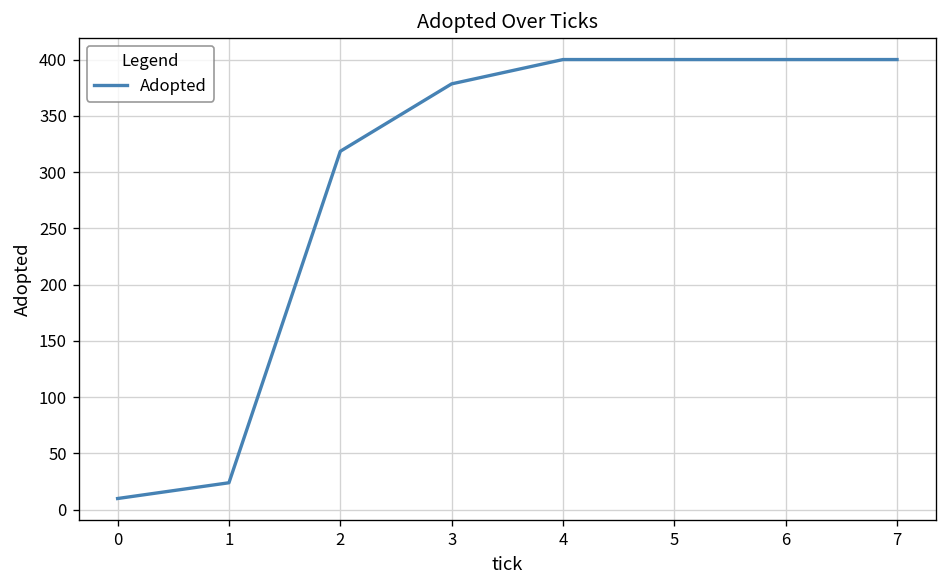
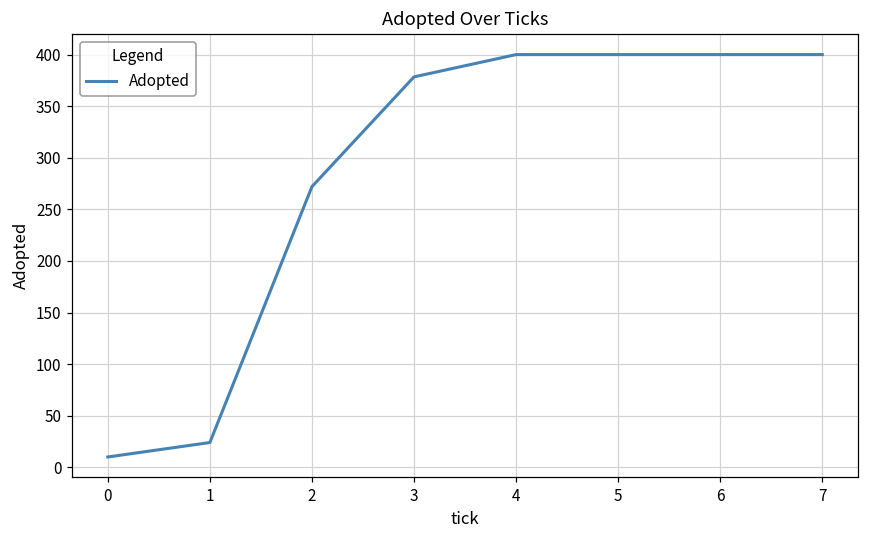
  {
    "0": 10,
    "1": 20,
-   "2": 320,
+   "2": 270,
    "3": 380,
    "4": 400,
    "5": 400,
    "6": 400,
    "7": 400
  }
